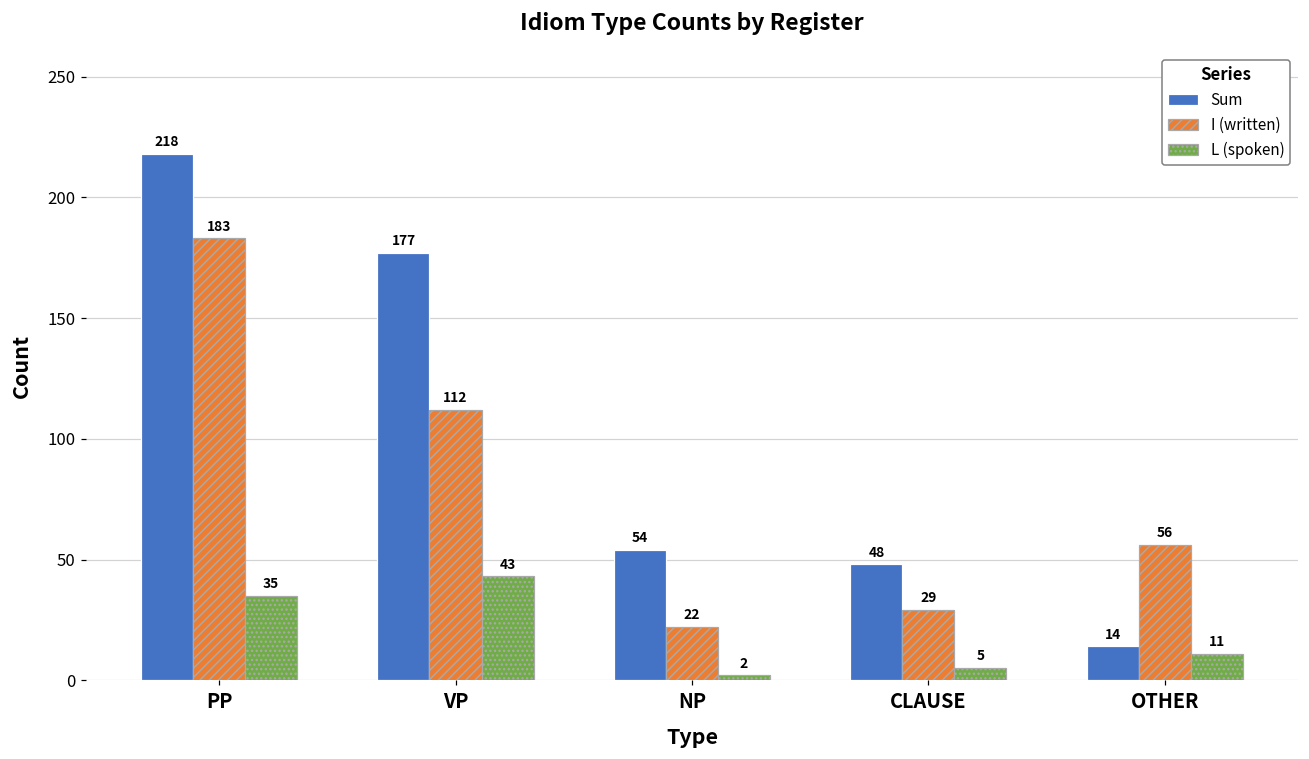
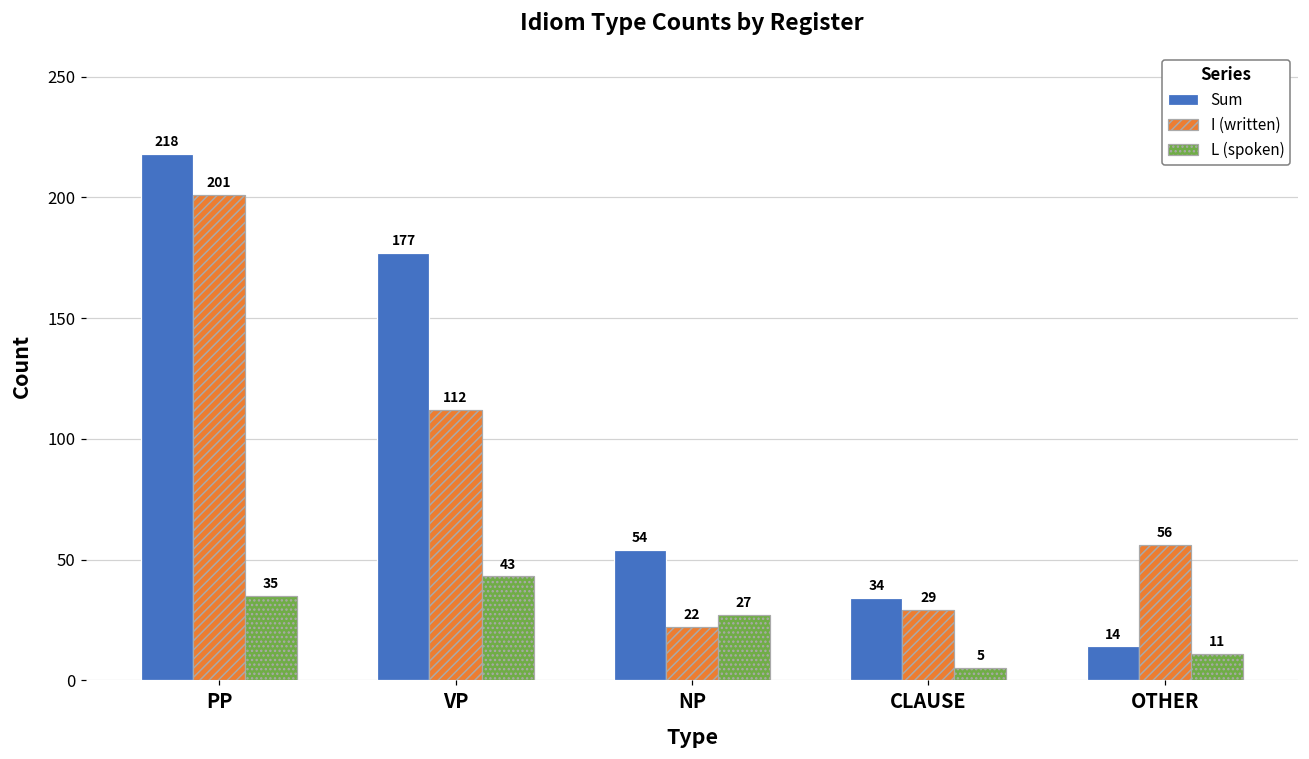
  {
    "Sum": {
      "PP": 218,
      "VP": 177,
      "NP": 54,
-     "CLAUSE": 48,
+     "CLAUSE": 34,
      "OTHER": 14
    },
    "I (written)": {
-     "PP": 183,
+     "PP": 201,
      "VP": 112,
      "NP": 22,
      "CLAUSE": 29,
      "OTHER": 56
    },
    "L (spoken)": {
      "PP": 35,
      "VP": 43,
-     "NP": 2,
+     "NP": 27,
      "CLAUSE": 5,
      "OTHER": 11
    }
  }
